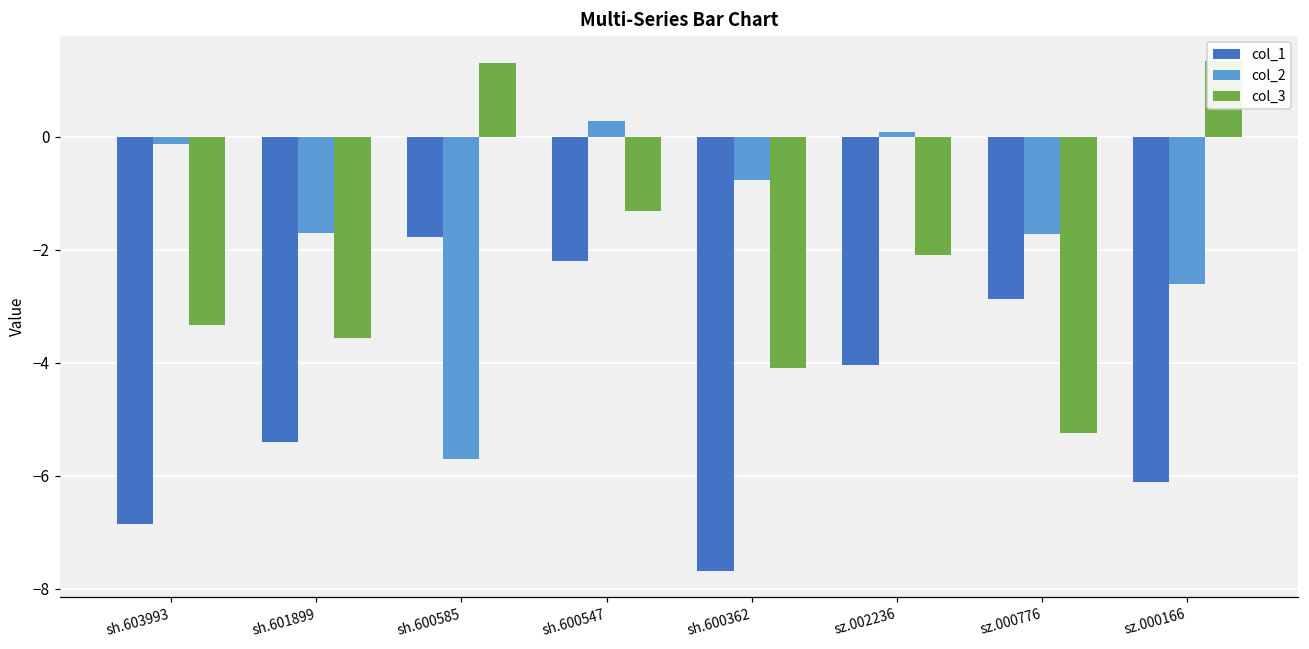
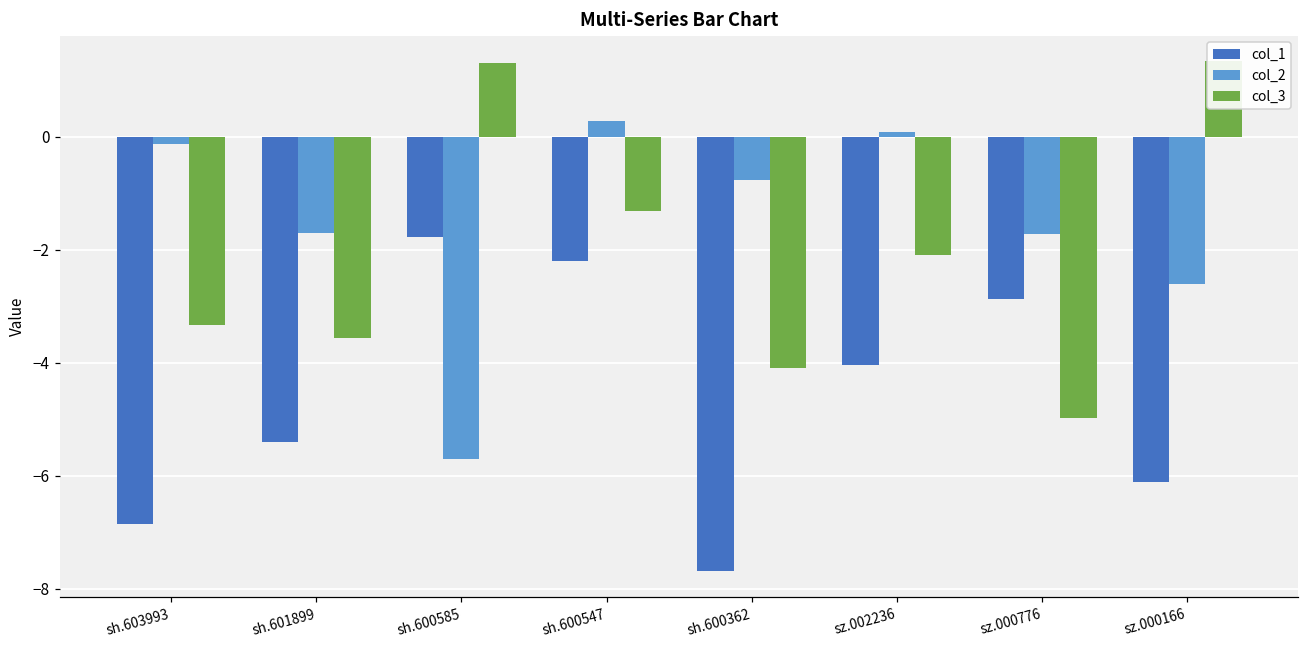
  {
    "col_3": {
      "sh.603993": -3.3,
      "sh.601899": -3.6,
      "sh.600585": 1.3,
      "sh.600547": -1.3,
      "sh.600362": -4.1,
      "sz.002236": -2.1,
-     "sz.000776": -5.2
+     "sz.000776": -5.0
    }
  }
